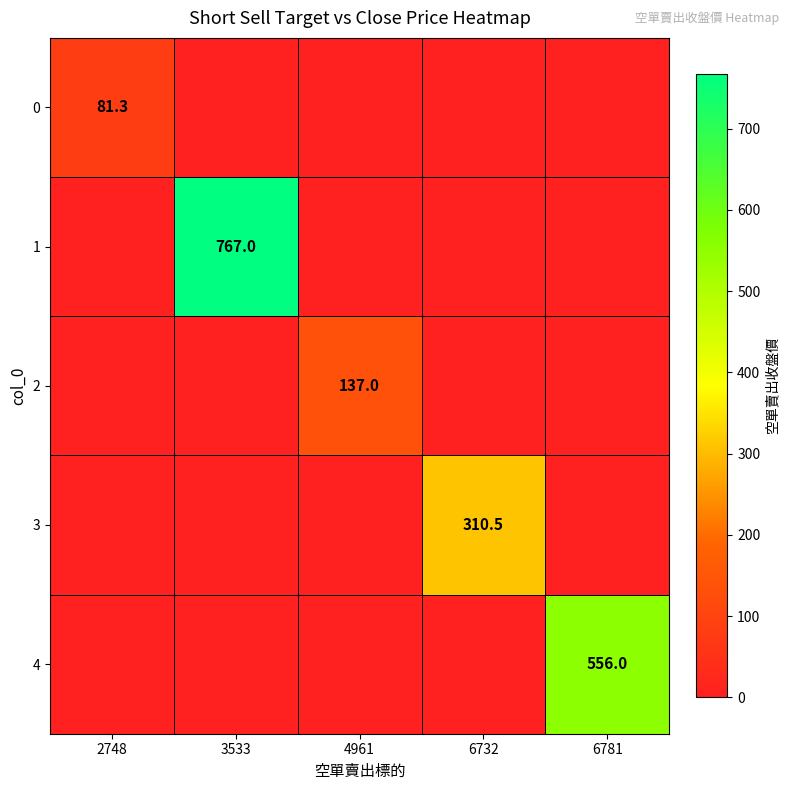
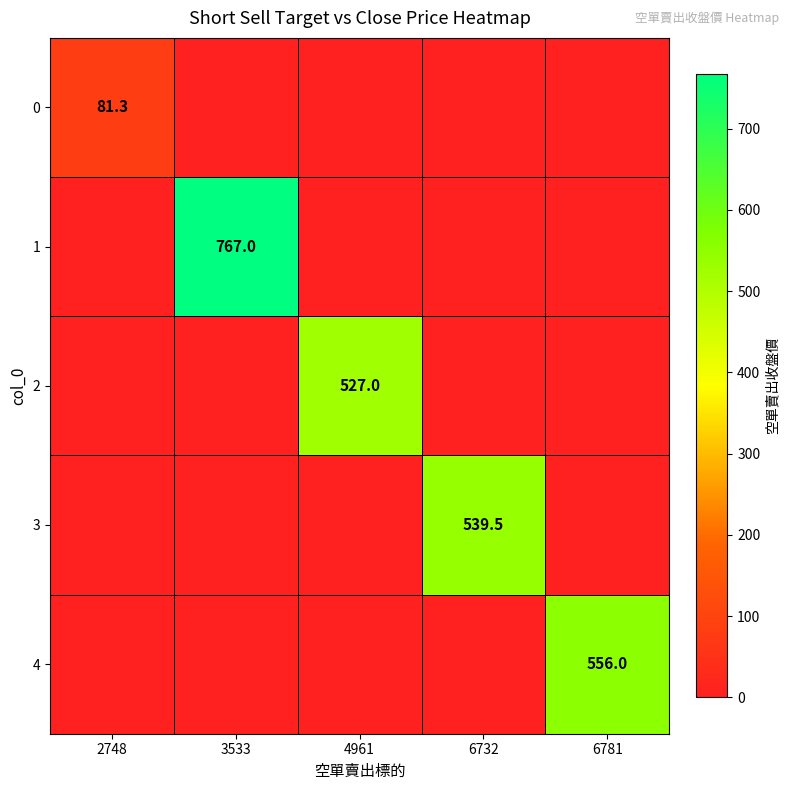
  {
    "0": {
      "2748": 81.3
    },
    "1": {
      "3533": 767.0
    },
    "2": {
-     "4961": 137.0
+     "4961": 527.0
    },
    "3": {
-     "6732": 310.5
+     "6732": 539.5
    },
    "4": {
      "6781": 556.0
    }
  }
